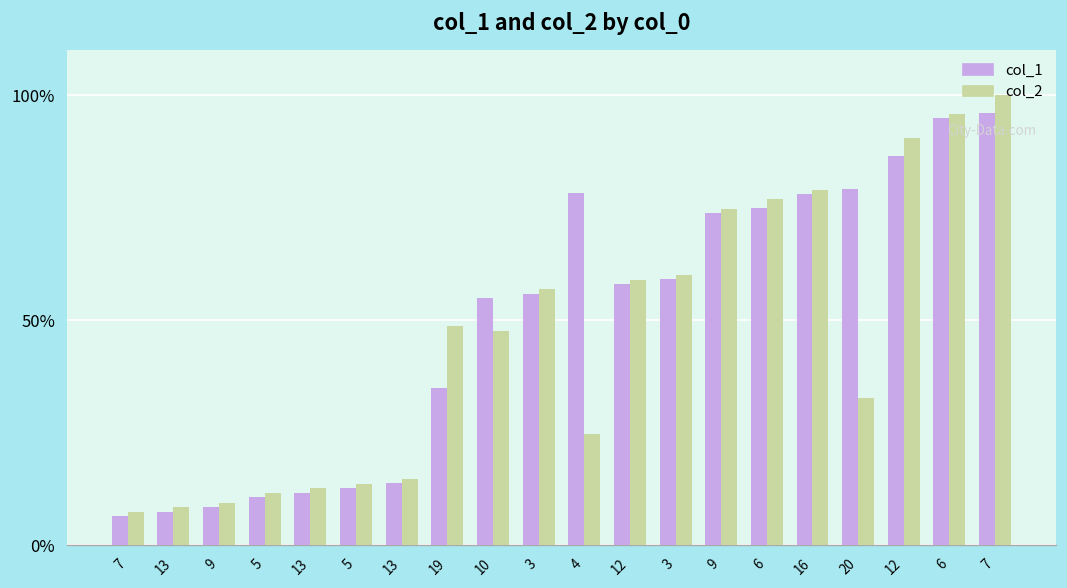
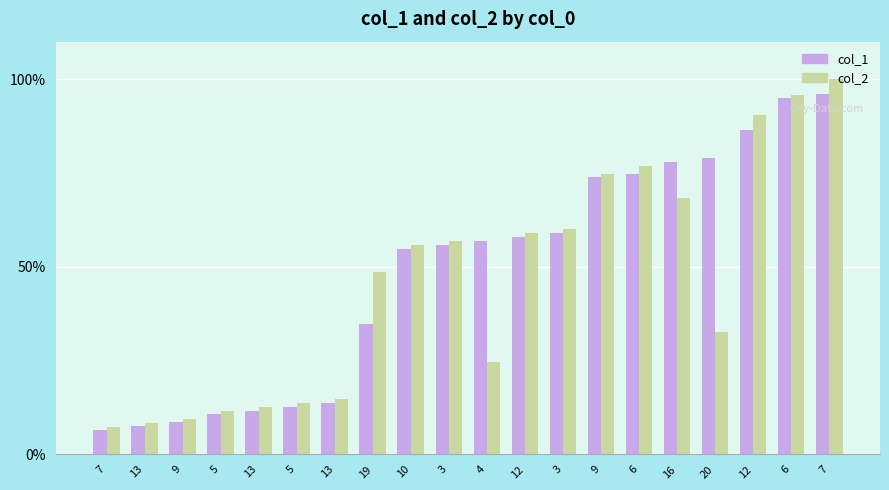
  {
    "col_1": {
      "19": "35%",
      "10": "55%",
-     "4": "78%",
+     "4": "57%",
      "16": "78%",
      "20": "79%"
    },
    "col_2": {
      "19": "49%",
-     "10": "48%",
+     "10": "56%",
      "4": "25%",
-     "16": "79%",
+     "16": "68%",
      "20": "33%"
    }
  }
